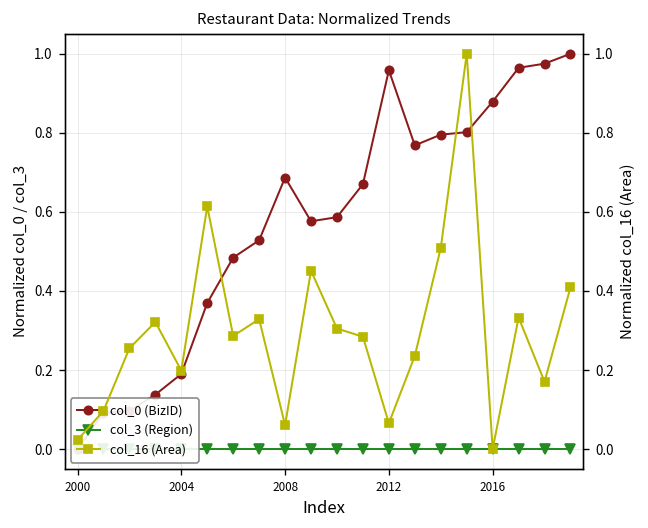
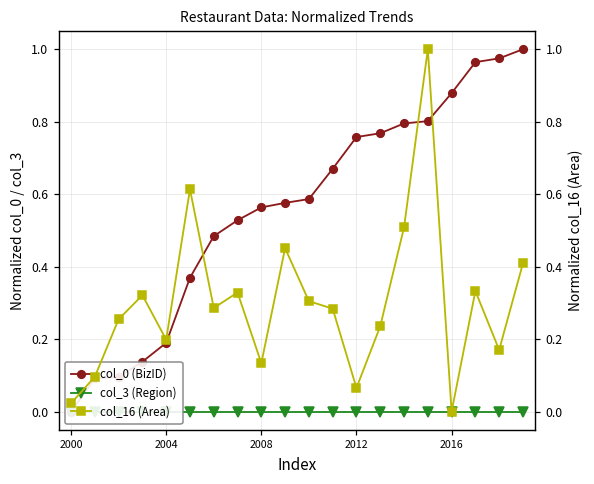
  {
    "col_0 (BizID)": {
      "2004": 0.19,
-     "2008": 0.69,
-     "2012": 0.96,
+     "2008": 0.56,
+     "2012": 0.76,
      "2016": 0.88
    },
    "col_3 (Region)": {
      "2008": 0.00,
      "2012": 0.00,
      "2016": 0.00
    },
    "col_16 (Area)": {
      "2004": 0.20,
-     "2008": 0.06,
+     "2008": 0.13,
      "2012": 0.07,
      "2016": 0.00
    }
  }
